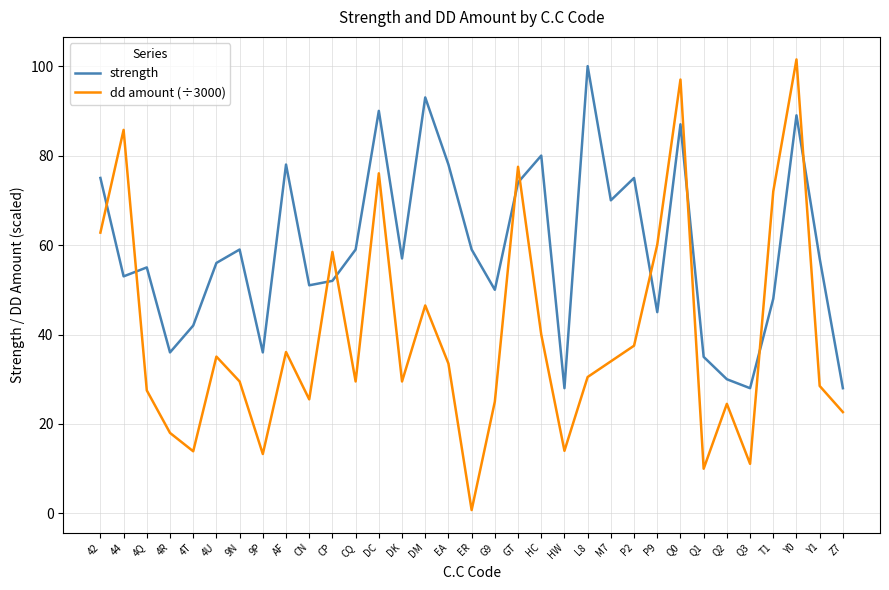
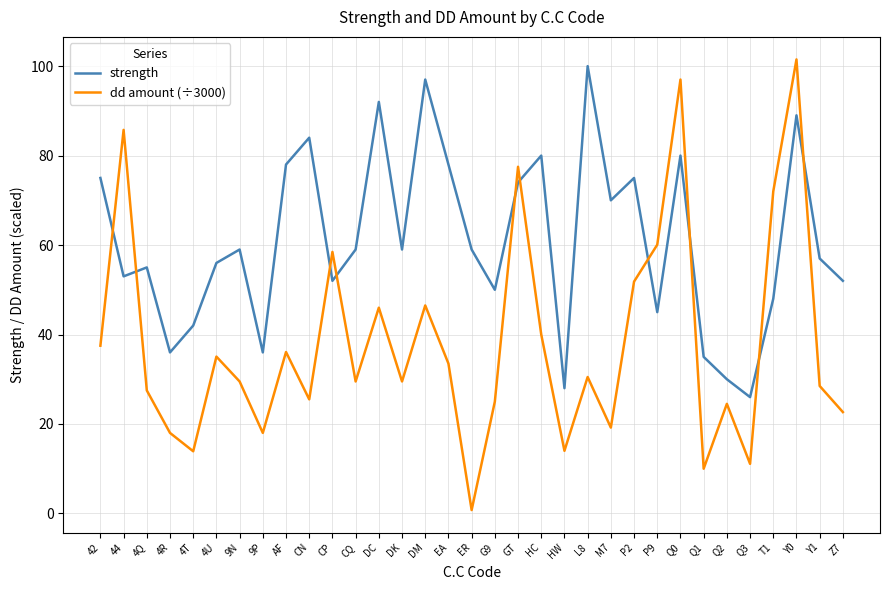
  {
    "strength": {
      "42": 75,
      "44": 53,
      "4Q": 55,
      "4R": 36,
      "4T": 42,
      "4U": 56,
      "9N": 59,
      "9P": 36,
      "AF": 78,
-     "CN": 51,
+     "CN": 84,
      "CP": 52,
      "CQ": 59,
-     "DC": 90,
-     "DK": 57,
-     "DM": 93,
+     "DC": 92,
+     "DK": 59,
+     "DM": 97,
      "EA": 78,
      "ER": 59,
      "G9": 50,
      "GT": 74,
      "HC": 80,
      "HW": 28,
      "L8": 100,
      "M7": 70,
      "P2": 75,
      "P9": 45,
-     "Q0": 87,
+     "Q0": 80,
      "Q1": 35,
      "Q2": 30,
-     "Q3": 28,
+     "Q3": 26,
      "T1": 48,
      "Y0": 89,
      "Y1": 57,
-     "Z7": 28
+     "Z7": 52
    },
    "dd amount (÷3000)": {
-     "42": 63,
+     "42": 38,
      "44": 86,
      "4Q": 28,
      "4R": 18,
      "4T": 14,
      "4U": 35,
      "9N": 30,
-     "9P": 13,
+     "9P": 18,
      "AF": 36,
      "CN": 26,
      "CP": 58,
      "CQ": 30,
-     "DC": 76,
+     "DC": 46,
      "DK": 30,
      "DM": 47,
      "EA": 34,
      "ER": 1,
      "G9": 25,
      "GT": 78,
      "HC": 40,
      "HW": 14,
      "L8": 31,
-     "M7": 34,
-     "P2": 38,
+     "M7": 19,
+     "P2": 52,
      "P9": 60,
      "Q0": 97,
      "Q1": 10,
      "Q2": 25,
      "Q3": 11,
      "T1": 72,
      "Y0": 102,
      "Y1": 29,
      "Z7": 23
    }
  }
